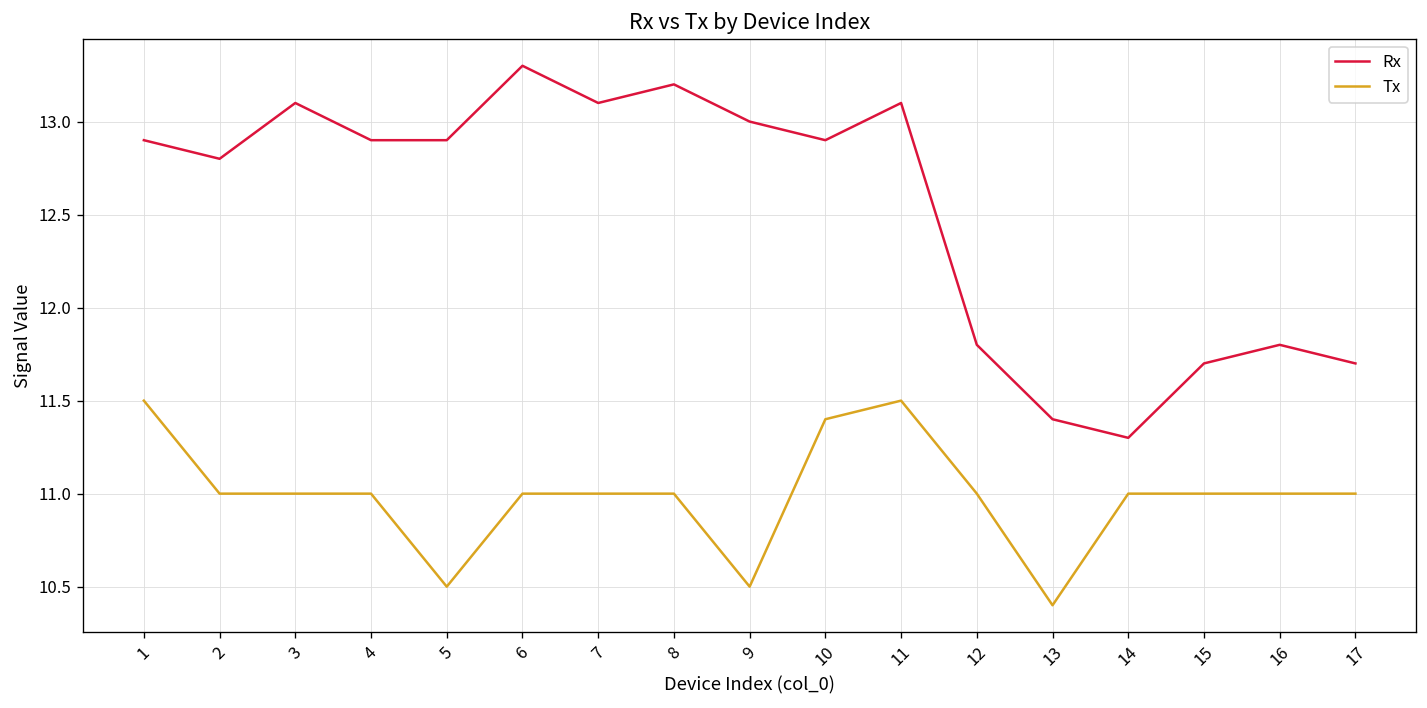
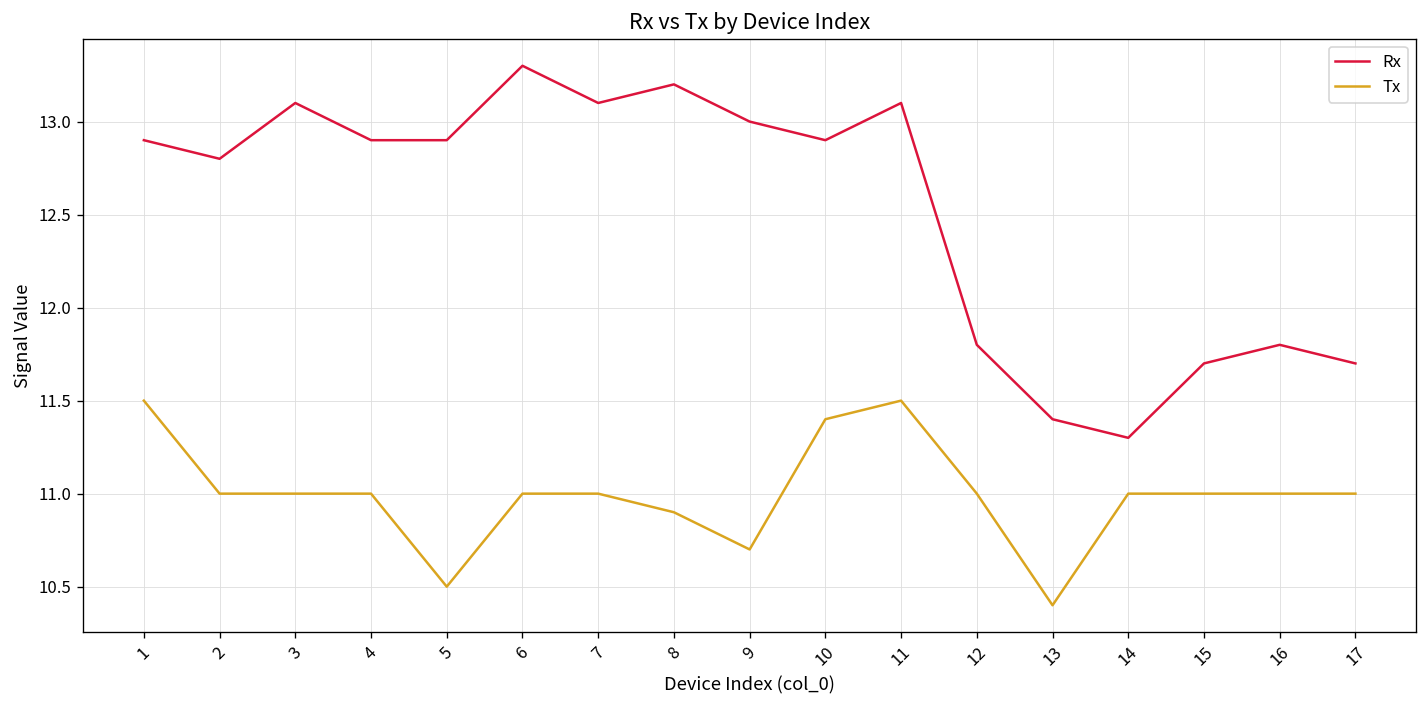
  {
    "Rx": {
      "1": 12.9,
      "2": 12.8,
      "3": 13.1,
      "4": 12.9,
      "5": 12.9,
      "6": 13.3,
      "7": 13.1,
      "8": 13.2,
      "9": 13.0,
      "10": 12.9,
      "11": 13.1,
      "12": 11.8,
      "13": 11.4,
      "14": 11.3,
      "15": 11.7,
      "16": 11.8,
      "17": 11.7
    },
    "Tx": {
      "1": 11.5,
      "2": 11.0,
      "3": 11.0,
      "4": 11.0,
      "5": 10.5,
      "6": 11.0,
      "7": 11.0,
-     "8": 11.0,
-     "9": 10.5,
+     "8": 10.9,
+     "9": 10.7,
      "10": 11.4,
      "11": 11.5,
      "12": 11.0,
      "13": 10.4,
      "14": 11.0,
      "15": 11.0,
      "16": 11.0,
      "17": 11.0
    }
  }
